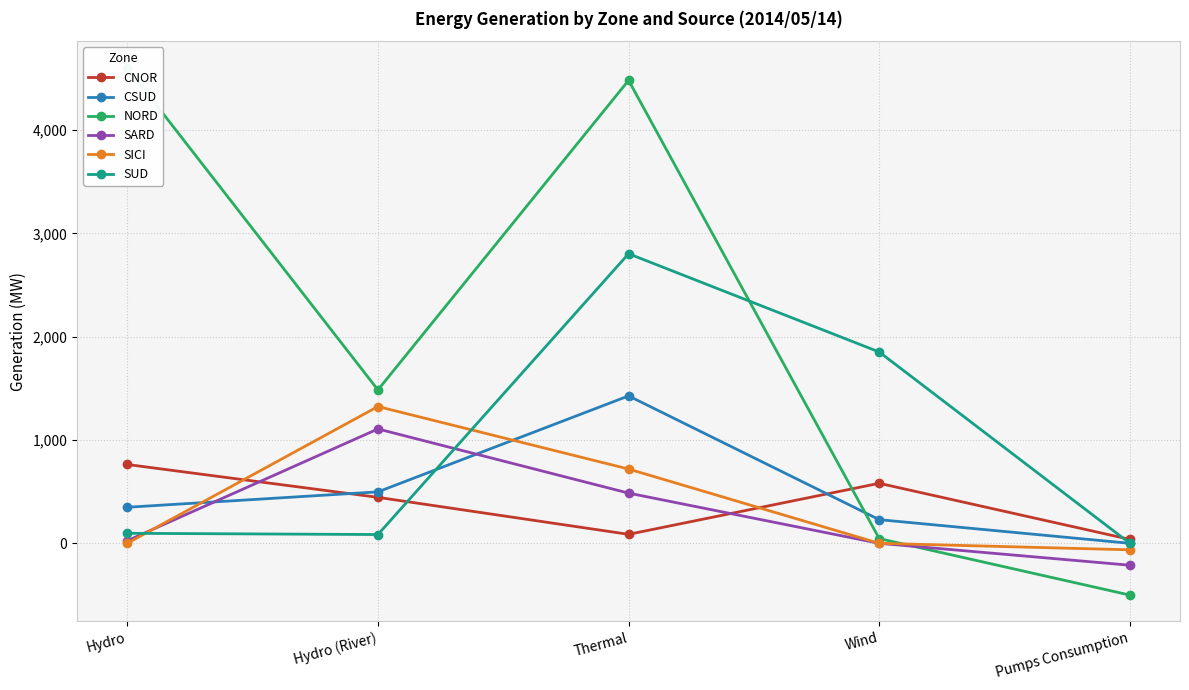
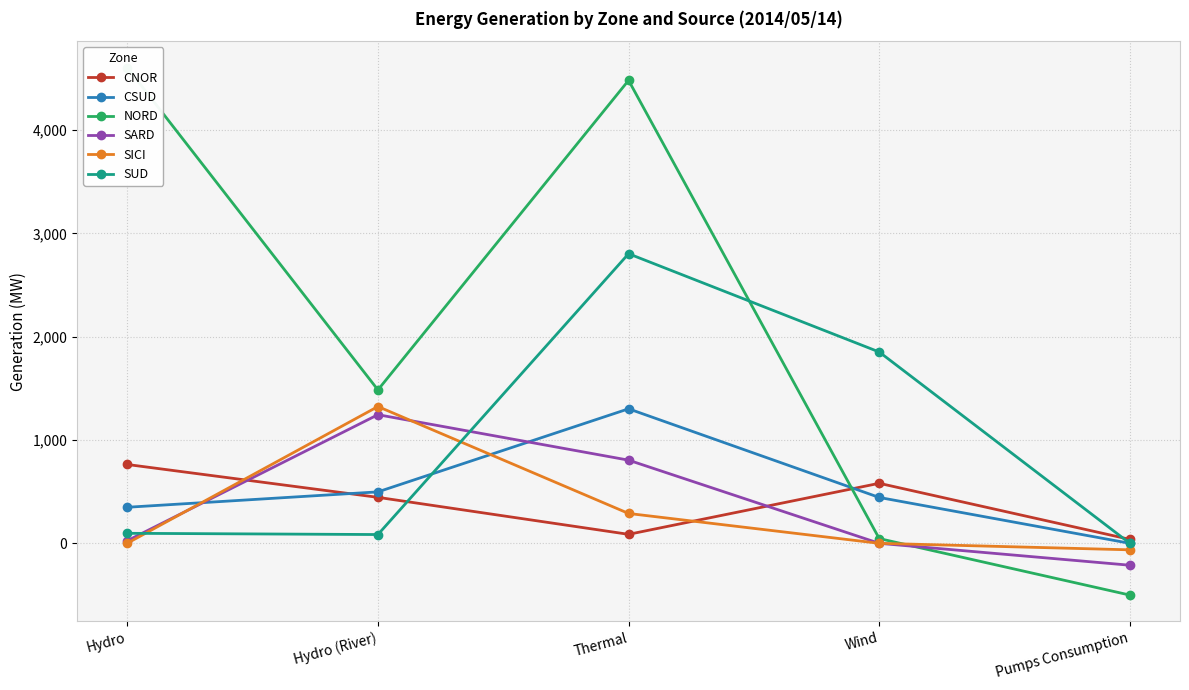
  {
    "CNOR": {
      "Hydro": "760",
      "Hydro (River)": "450",
      "Thermal": "90",
      "Wind": "580",
      "Pumps Consumption": "40"
    },
    "CSUD": {
      "Hydro": "350",
      "Hydro (River)": "500",
-     "Thermal": "1,430",
-     "Wind": "230"
+     "Thermal": "1,300",
+     "Wind": "440"
    },
    "SARD": {
-     "Hydro (River)": "1,110",
-     "Thermal": "490",
+     "Hydro (River)": "1,250",
+     "Thermal": "810",
      "Pumps Consumption": "-210"
    },
    "SICI": {
      "Hydro (River)": "1,320",
-     "Thermal": "720",
+     "Thermal": "290",
      "Pumps Consumption": "-60"
    }
  }
